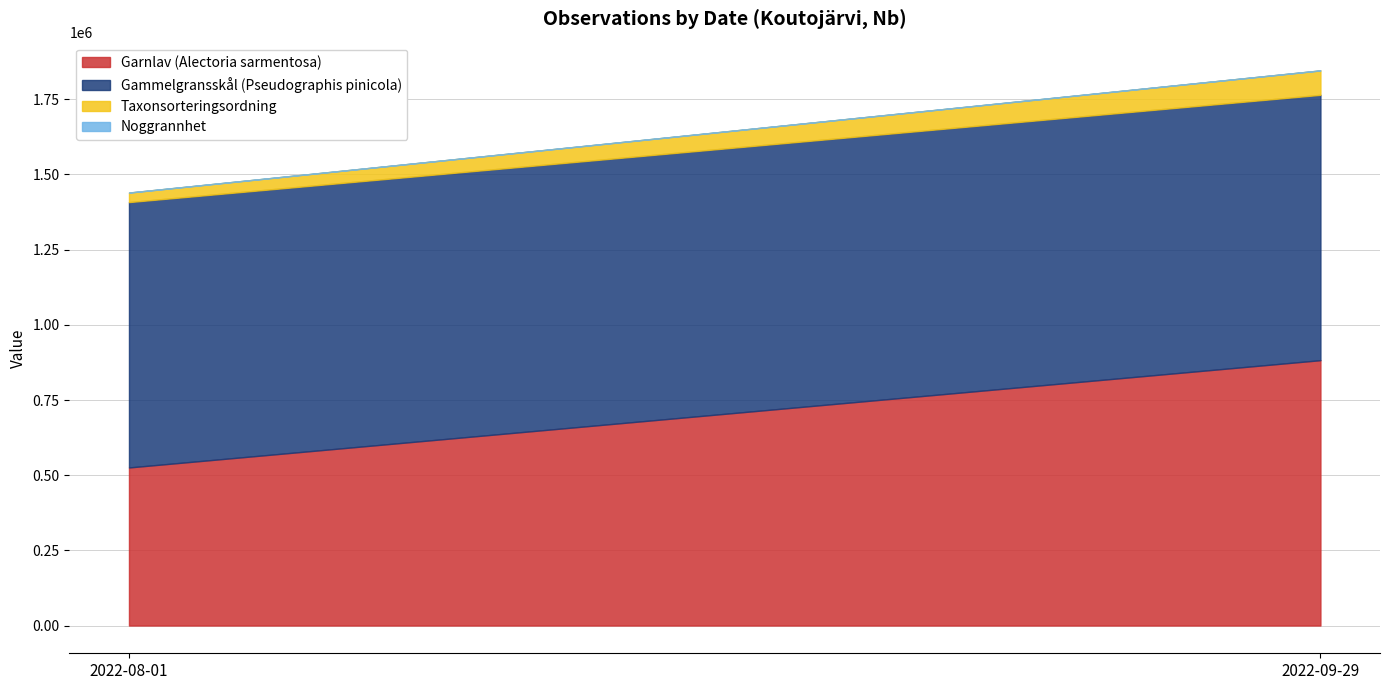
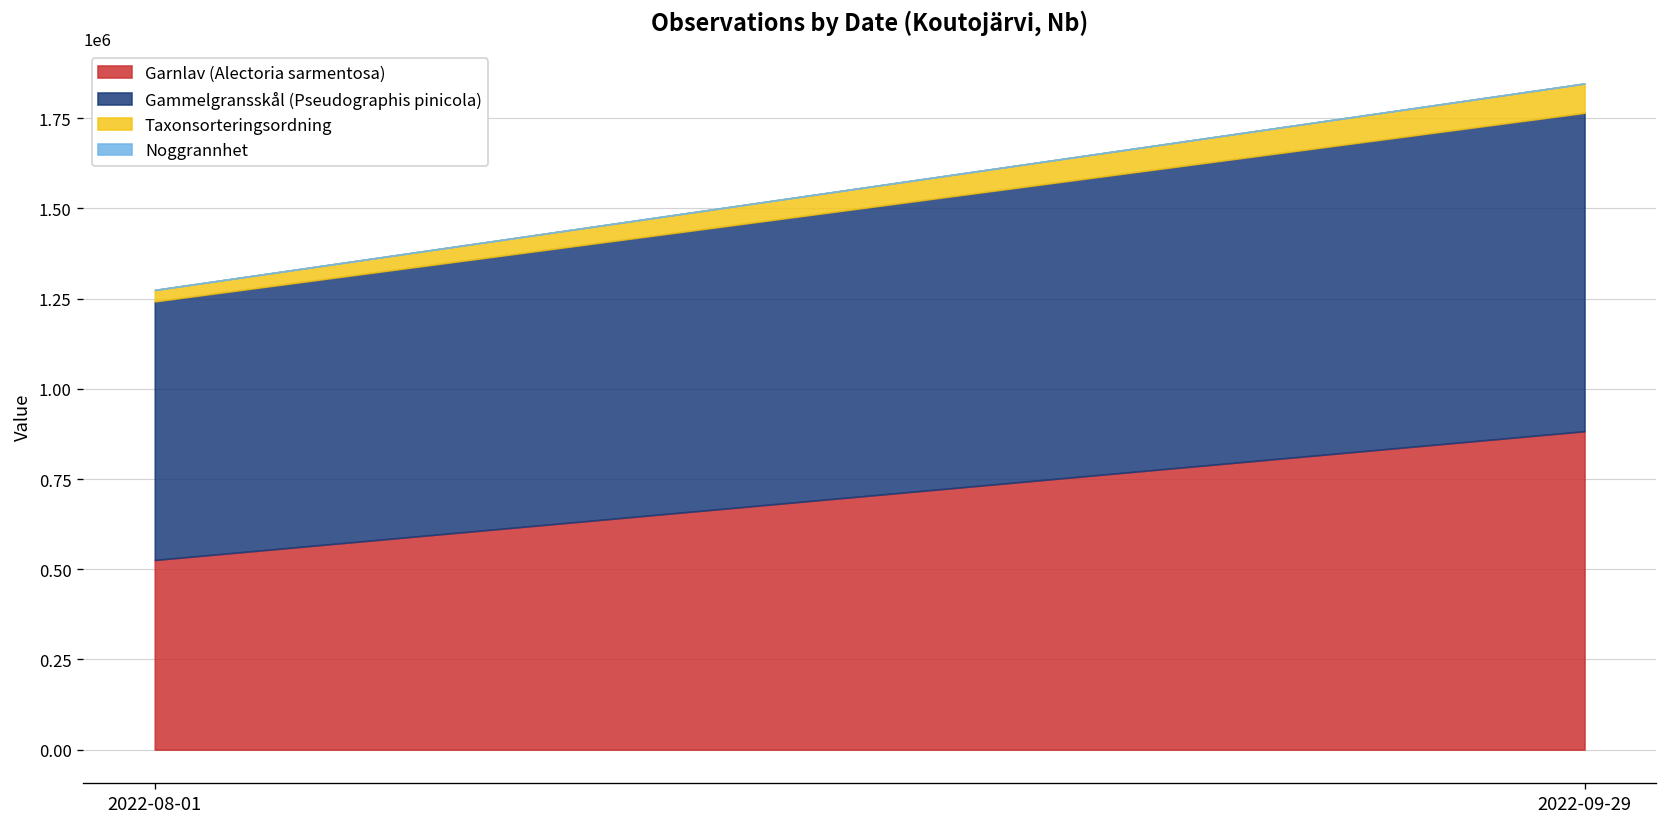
  {
    "Garnlav (Alectoria sarmentosa)": {
      "2022-08-01": 530000,
      "2022-09-29": 880000
    },
    "Gammelgransskål (Pseudographis pinicola)": {
-     "2022-08-01": 880000,
+     "2022-08-01": 720000,
      "2022-09-29": 880000
    },
    "Noggrannhet": {
      "2022-08-01": 30000,
      "2022-09-29": 80000
    }
  }
